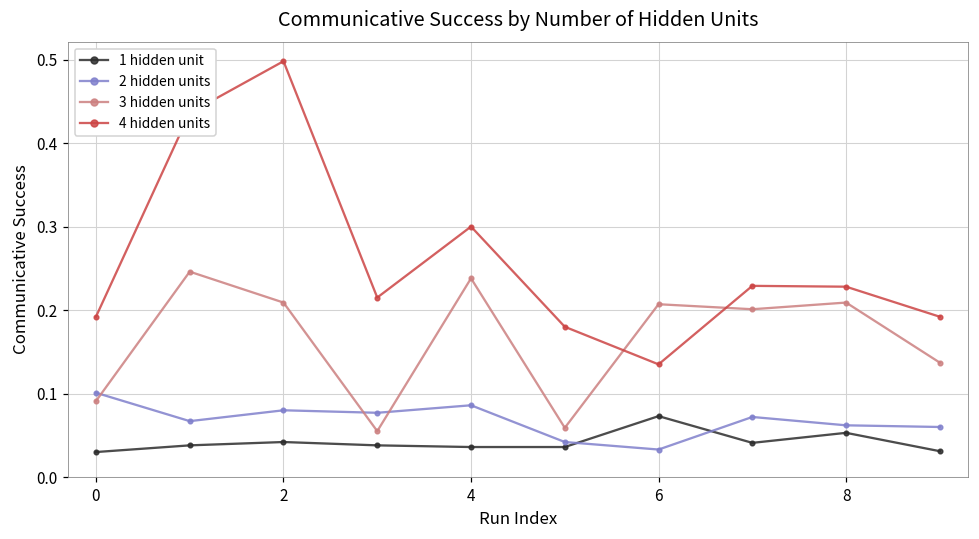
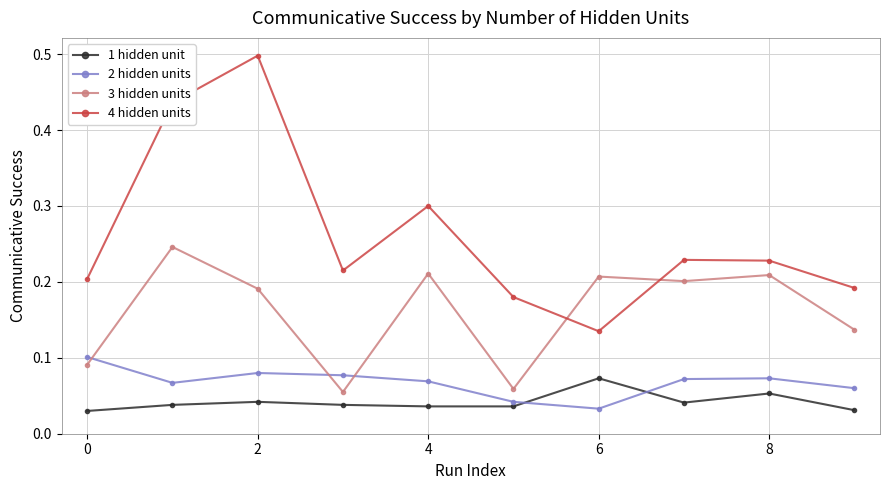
  {
    "1 hidden unit": {
      "0": 0.03,
      "2": 0.04,
      "4": 0.04,
      "6": 0.07,
      "8": 0.05
    },
    "2 hidden units": {
      "0": 0.10,
      "2": 0.08,
-     "4": 0.09,
+     "4": 0.07,
      "6": 0.03,
-     "8": 0.06
+     "8": 0.07
    },
    "3 hidden units": {
      "0": 0.09,
-     "2": 0.21,
-     "4": 0.24,
+     "2": 0.19,
+     "4": 0.21,
      "6": 0.21,
      "8": 0.21
    },
    "4 hidden units": {
-     "0": 0.19,
+     "0": 0.20,
      "2": 0.50,
      "4": 0.30,
      "6": 0.14,
      "8": 0.23
    }
  }
